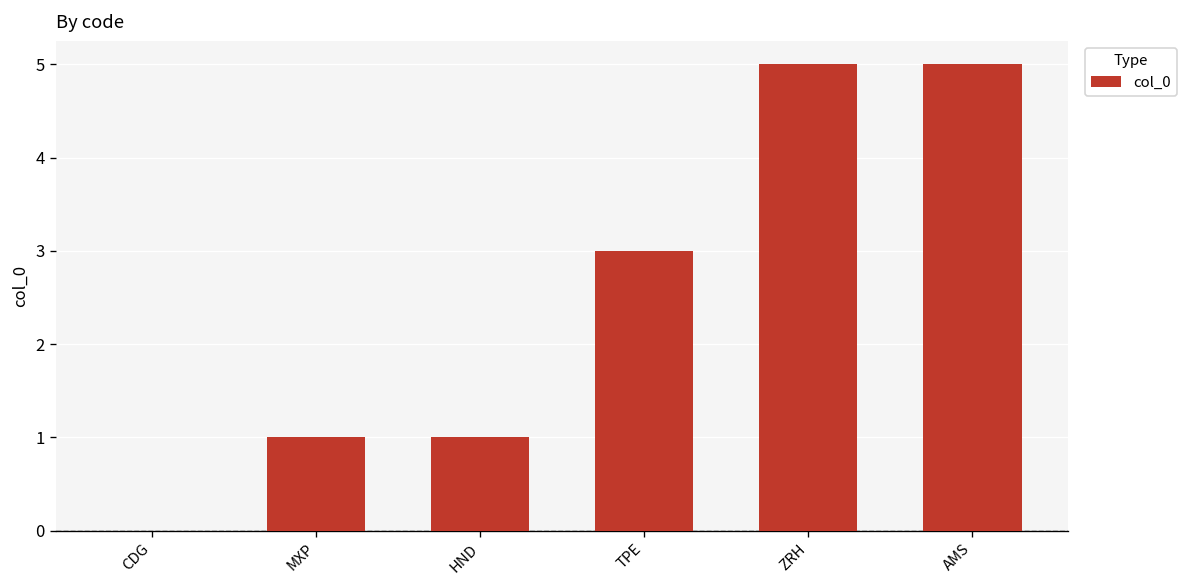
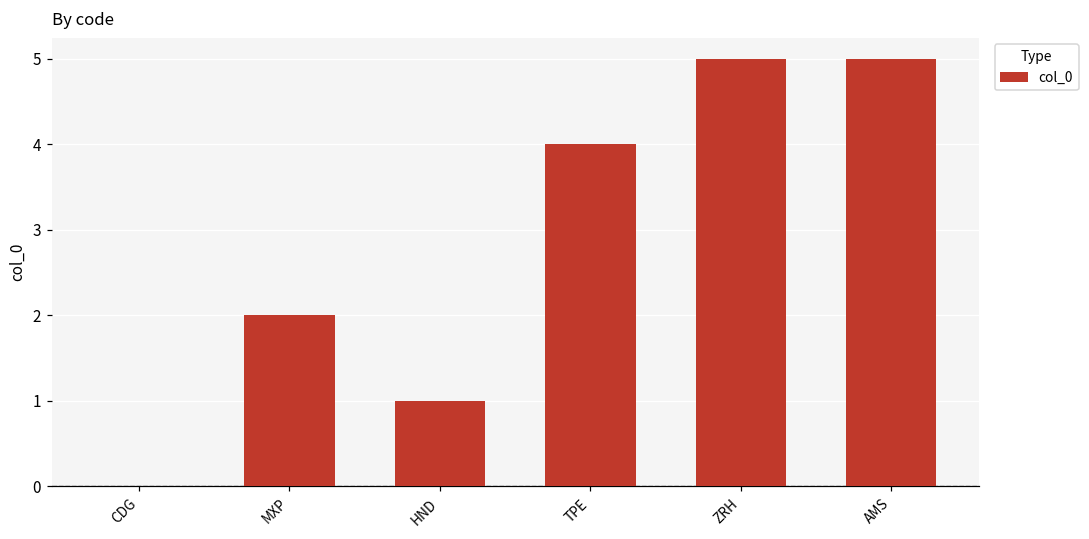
  {
    "CDG": 0,
-   "MXP": 1,
+   "MXP": 2,
    "HND": 1,
-   "TPE": 3,
+   "TPE": 4,
    "ZRH": 5,
    "AMS": 5
  }
